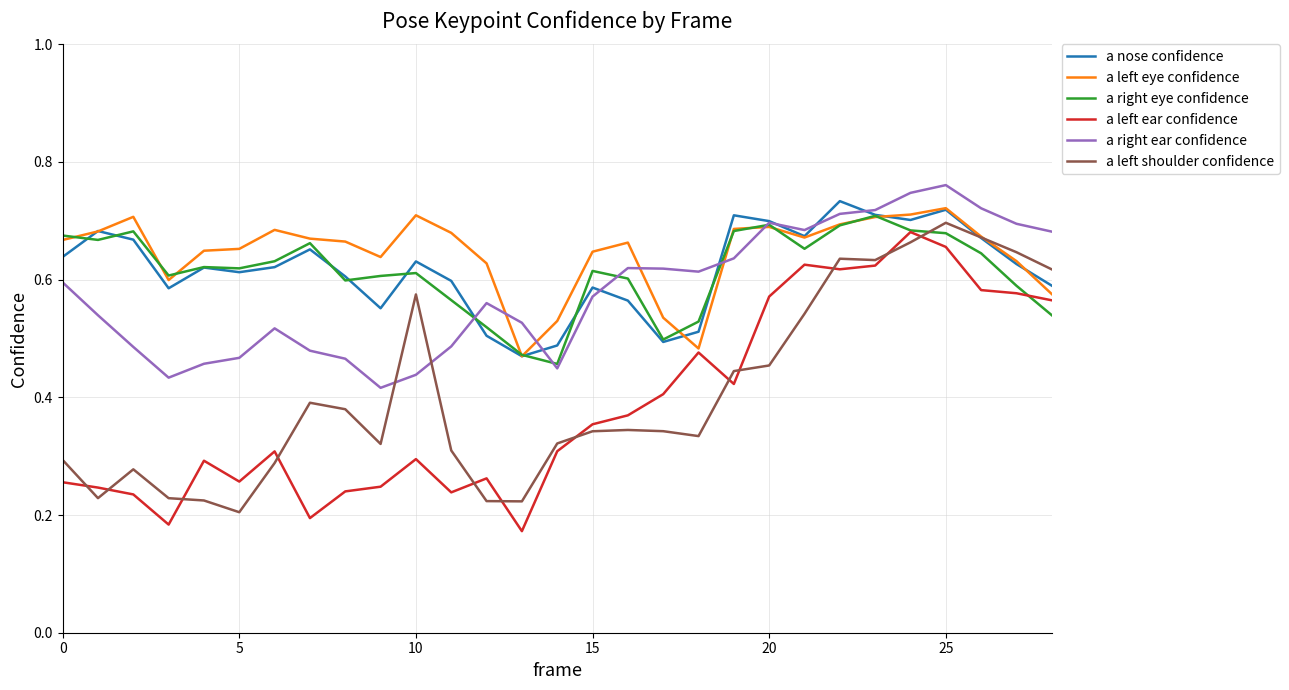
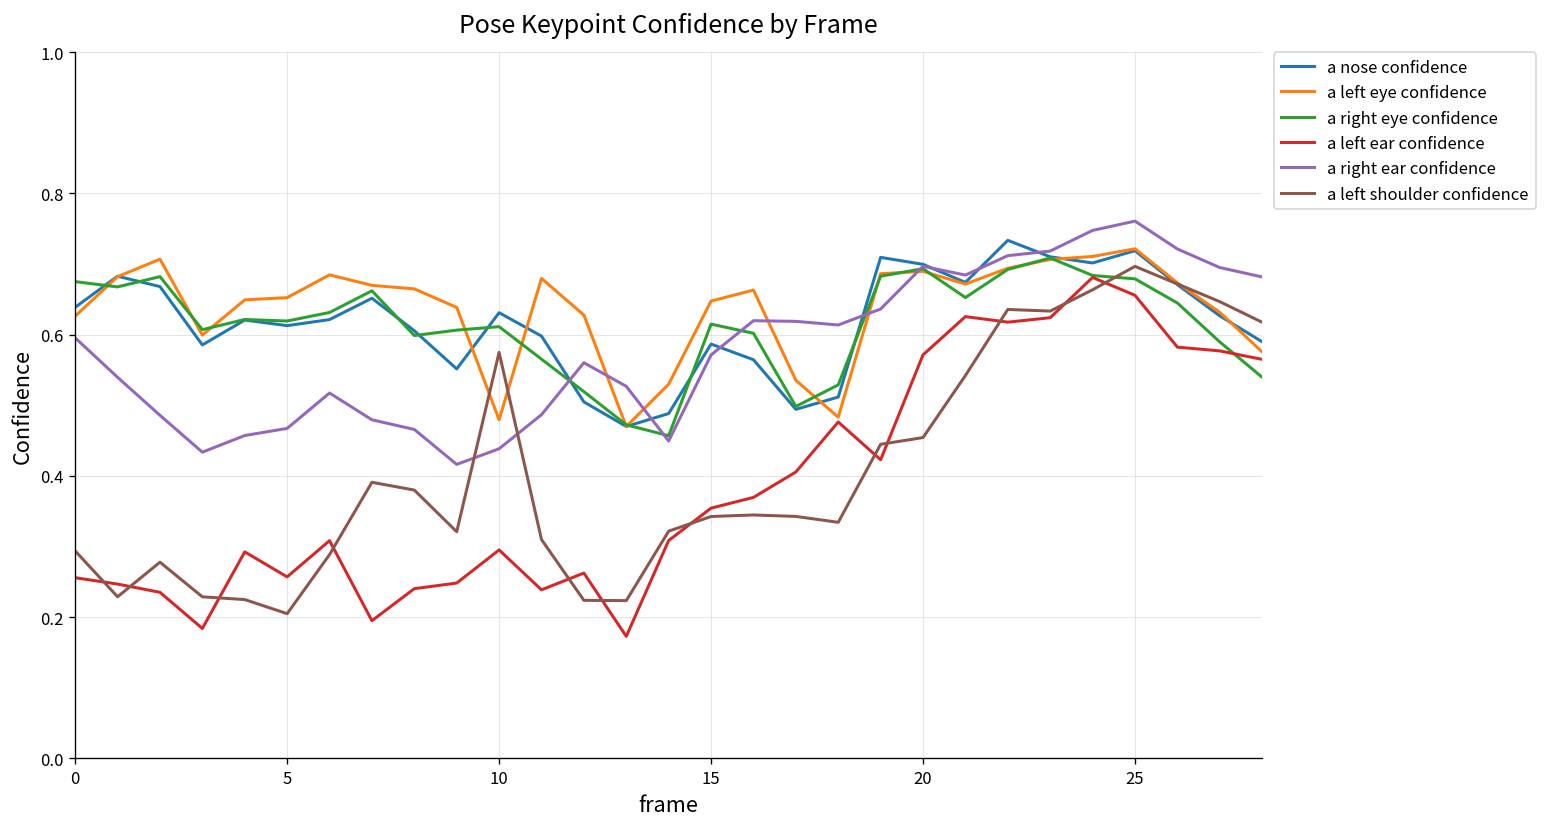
  {
    "a nose confidence": {
      "0": 0.64,
      "5": 0.61,
      "10": 0.63,
      "15": 0.59
    },
    "a left eye confidence": {
-     "0": 0.67,
+     "0": 0.63,
      "5": 0.65,
-     "10": 0.71,
+     "10": 0.48,
      "15": 0.65
    },
    "a right eye confidence": {
      "0": 0.68,
      "5": 0.62,
      "10": 0.61,
      "15": 0.61,
      "25": 0.68
    },
    "a left ear confidence": {
      "0": 0.26,
      "5": 0.26,
      "10": 0.30,
      "15": 0.35,
      "20": 0.57,
      "25": 0.66
    },
    "a right ear confidence": {
      "0": 0.60,
      "5": 0.47,
      "10": 0.44,
      "15": 0.57,
      "25": 0.76
    },
    "a left shoulder confidence": {
      "0": 0.29,
      "5": 0.20,
      "10": 0.57,
      "15": 0.34,
      "20": 0.45,
      "25": 0.70
    }
  }
